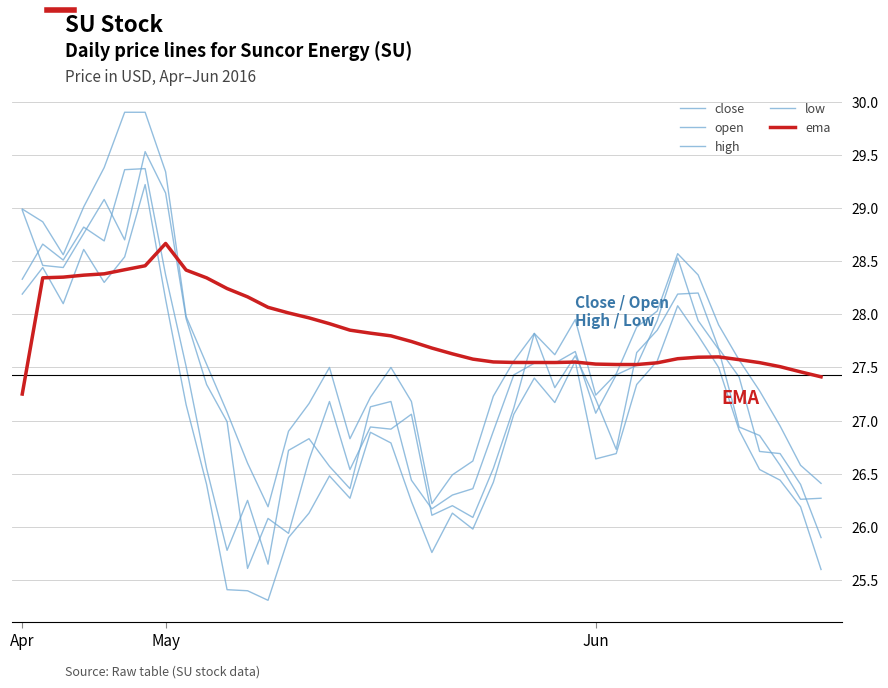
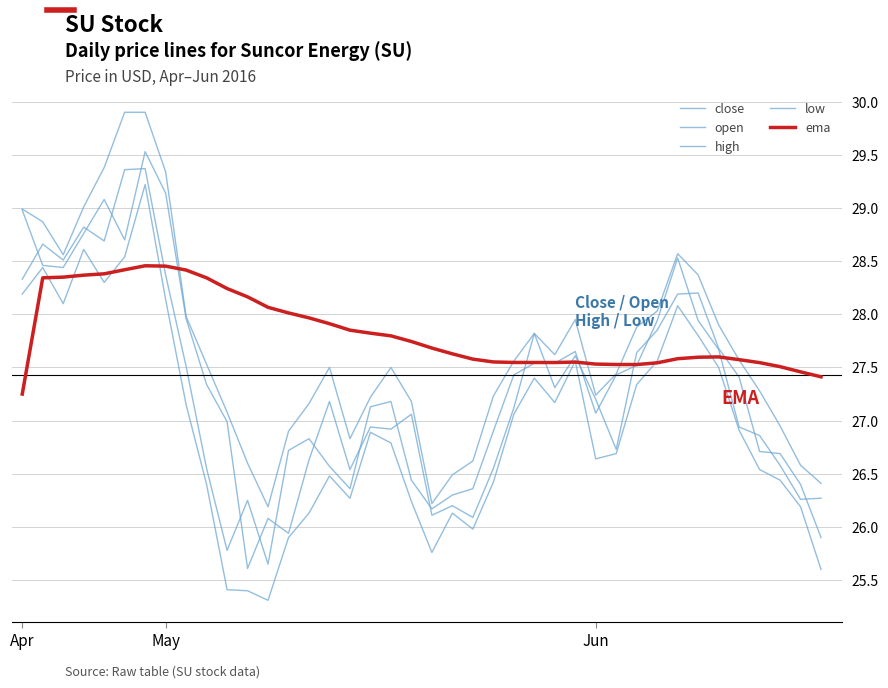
  {
    "ema": {
      "Apr": 27.25,
-     "May": 28.67,
+     "May": 28.45,
      "Jun": 27.53
    }
  }
